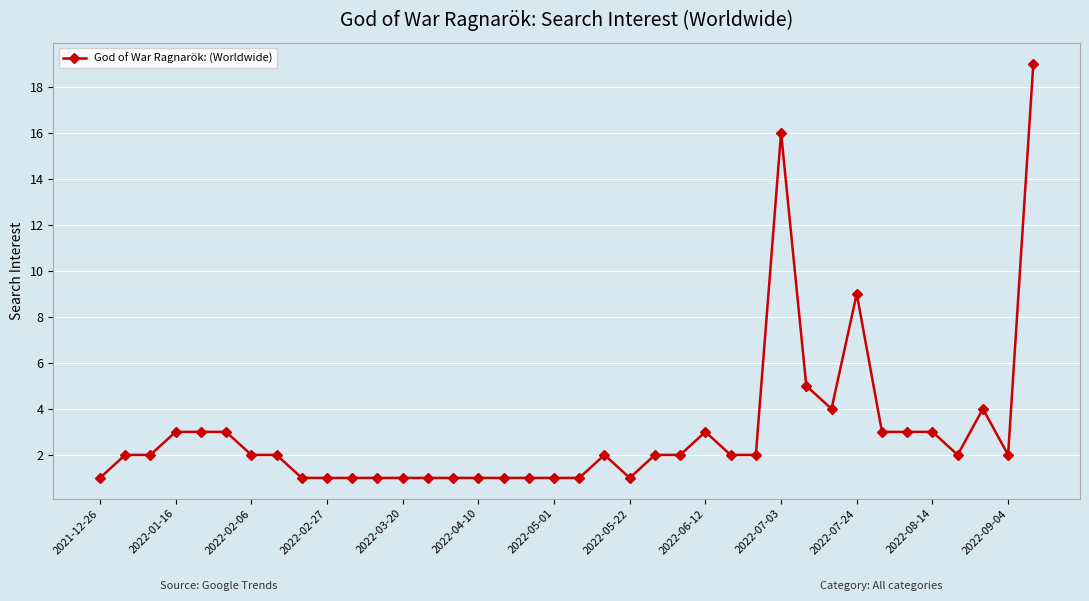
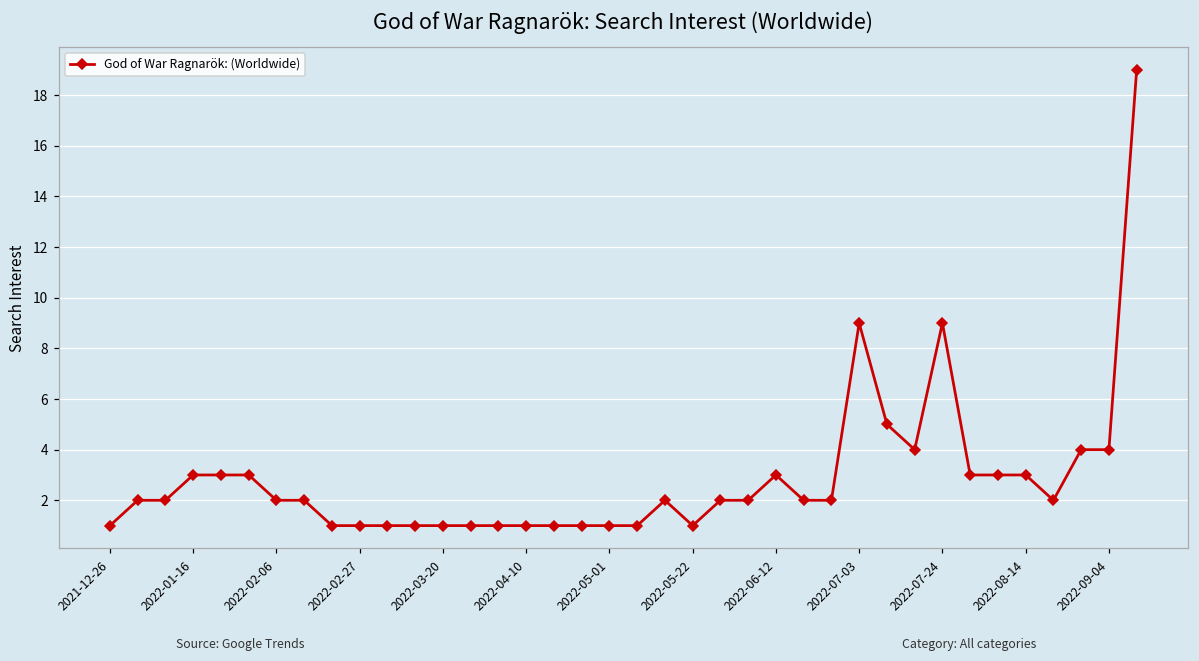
  {
    "2021-12-26": 1,
    "2022-01-16": 3,
    "2022-02-06": 2,
    "2022-02-27": 1,
    "2022-03-20": 1,
    "2022-04-10": 1,
    "2022-05-01": 1,
    "2022-05-22": 1,
    "2022-06-12": 3,
-   "2022-07-03": 16,
+   "2022-07-03": 9,
    "2022-07-24": 9,
    "2022-08-14": 3,
-   "2022-09-04": 2
+   "2022-09-04": 4
  }
